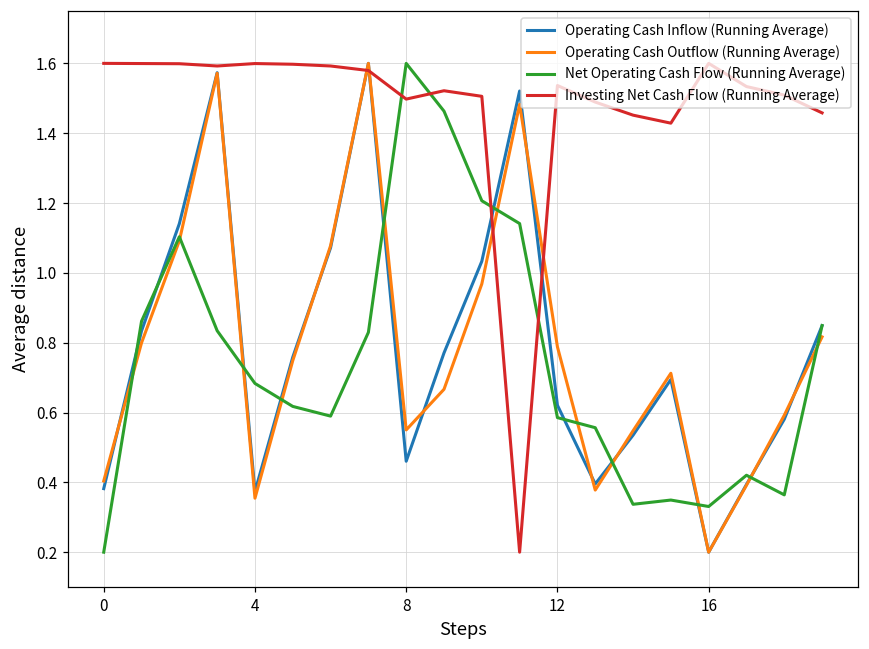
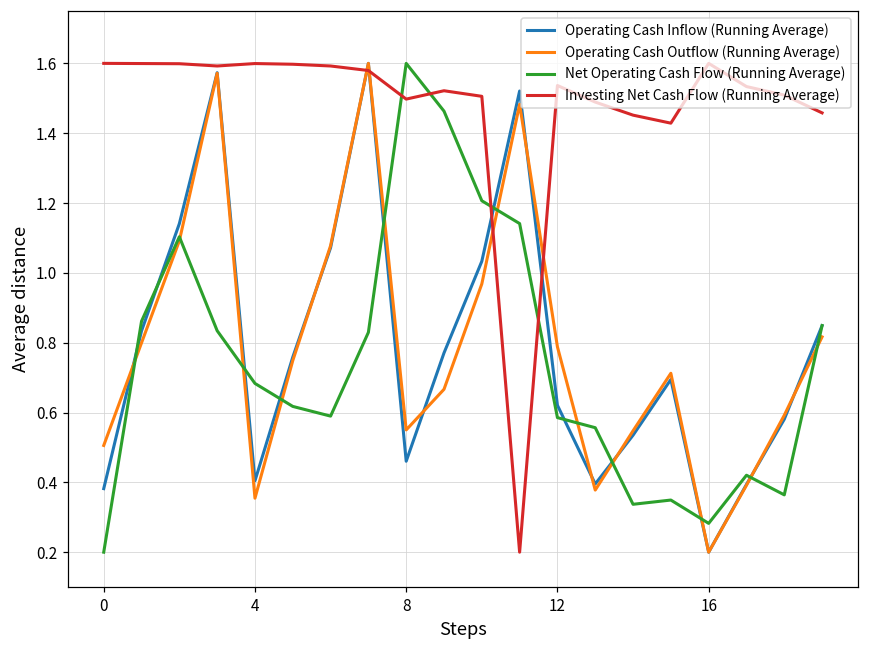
  {
    "Operating Cash Inflow (Running Average)": {
      "0": 0.38,
-     "4": 0.37,
+     "4": 0.40,
      "8": 0.46,
      "12": 0.62
    },
    "Operating Cash Outflow (Running Average)": {
-     "0": 0.40,
+     "0": 0.51,
      "4": 0.35,
      "8": 0.55,
      "12": 0.79
    },
    "Net Operating Cash Flow (Running Average)": {
      "0": 0.20,
      "4": 0.68,
      "8": 1.60,
      "12": 0.59,
-     "16": 0.33
+     "16": 0.28
    },
    "Investing Net Cash Flow (Running Average)": {
      "0": 1.60,
      "4": 1.60,
      "8": 1.50
    }
  }
